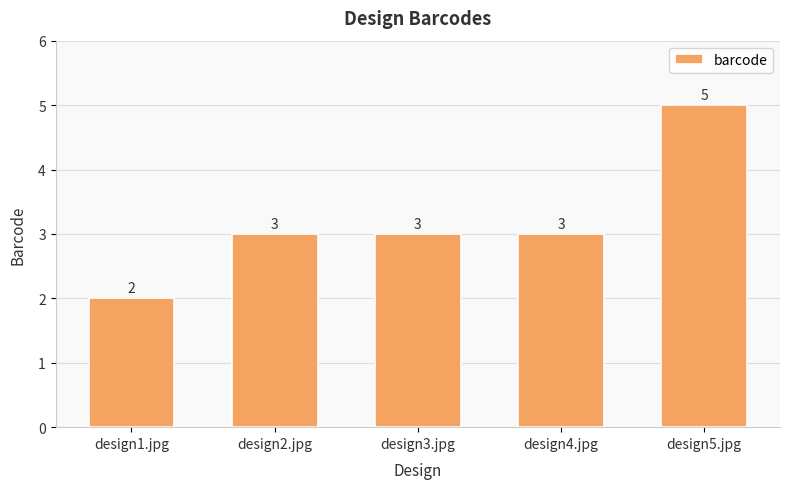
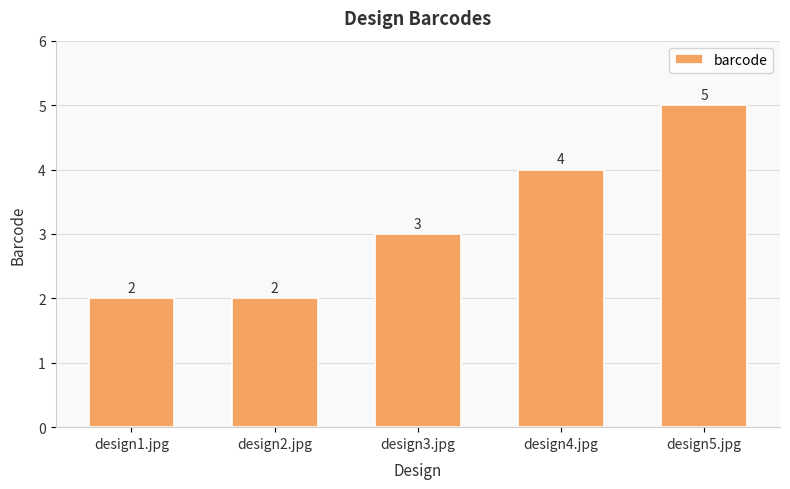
  {
    "design1.jpg": 2,
-   "design2.jpg": 3,
+   "design2.jpg": 2,
    "design3.jpg": 3,
-   "design4.jpg": 3,
+   "design4.jpg": 4,
    "design5.jpg": 5
  }
